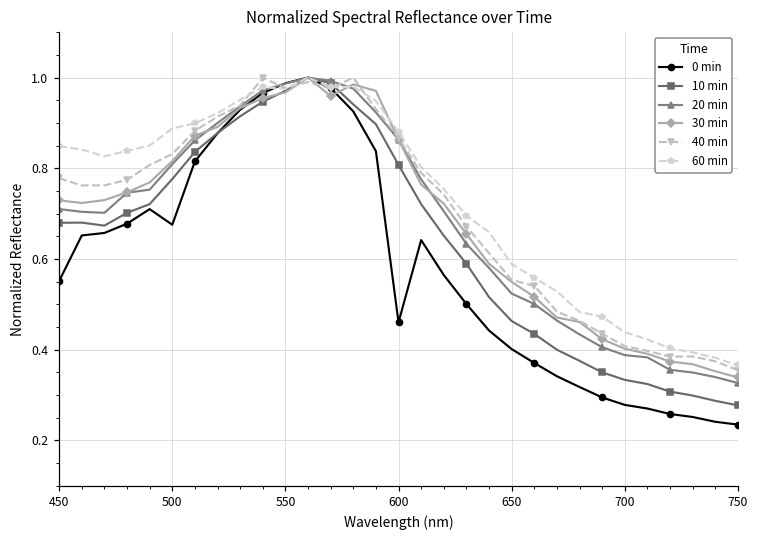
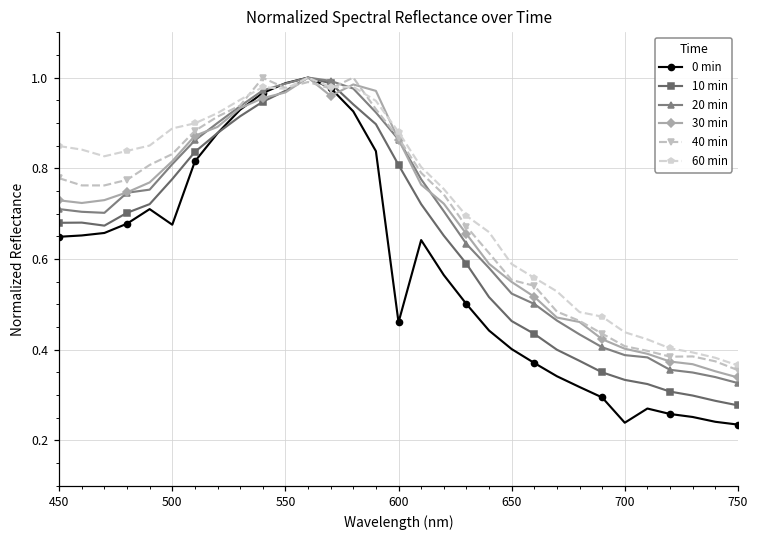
  {
    "0 min": {
-     "450": 0.55,
+     "450": 0.65,
      "500": 0.68,
      "600": 0.46,
      "650": 0.40,
-     "700": 0.28,
+     "700": 0.24,
      "750": 0.23
    }
  }
